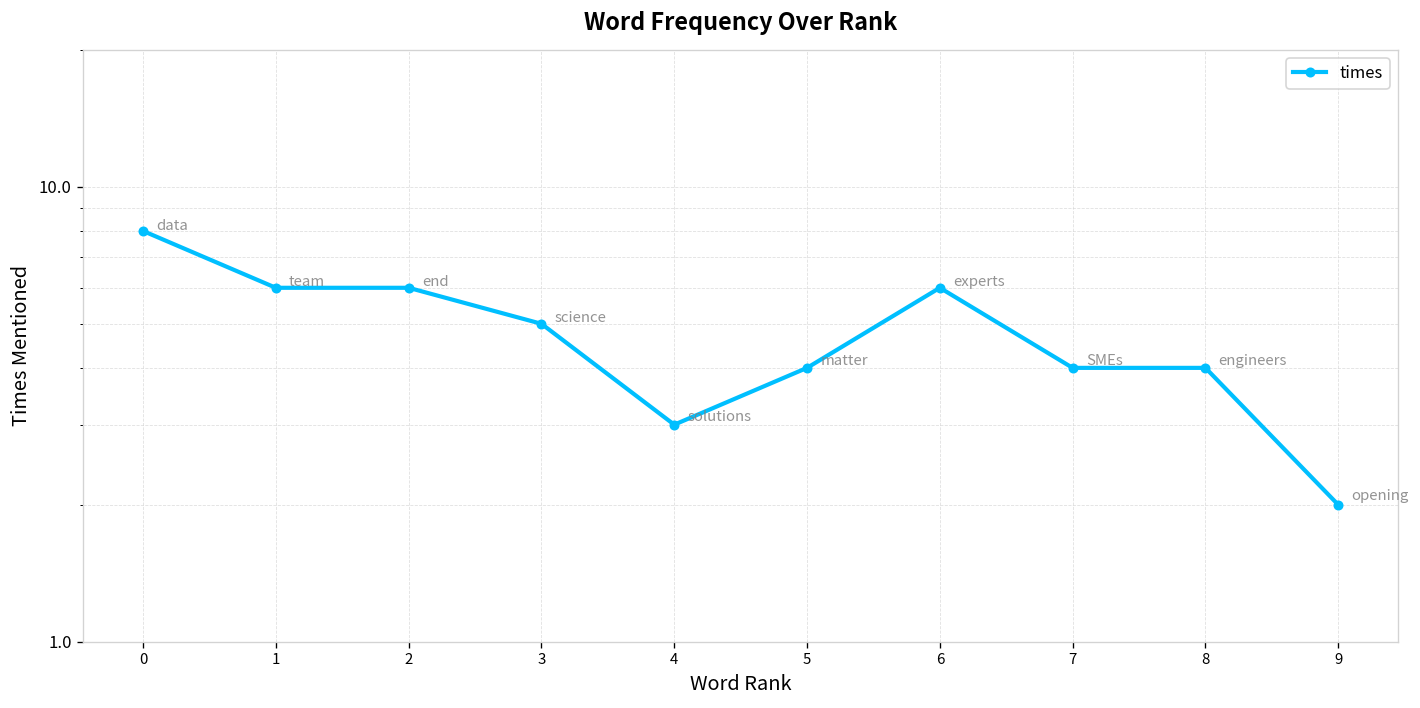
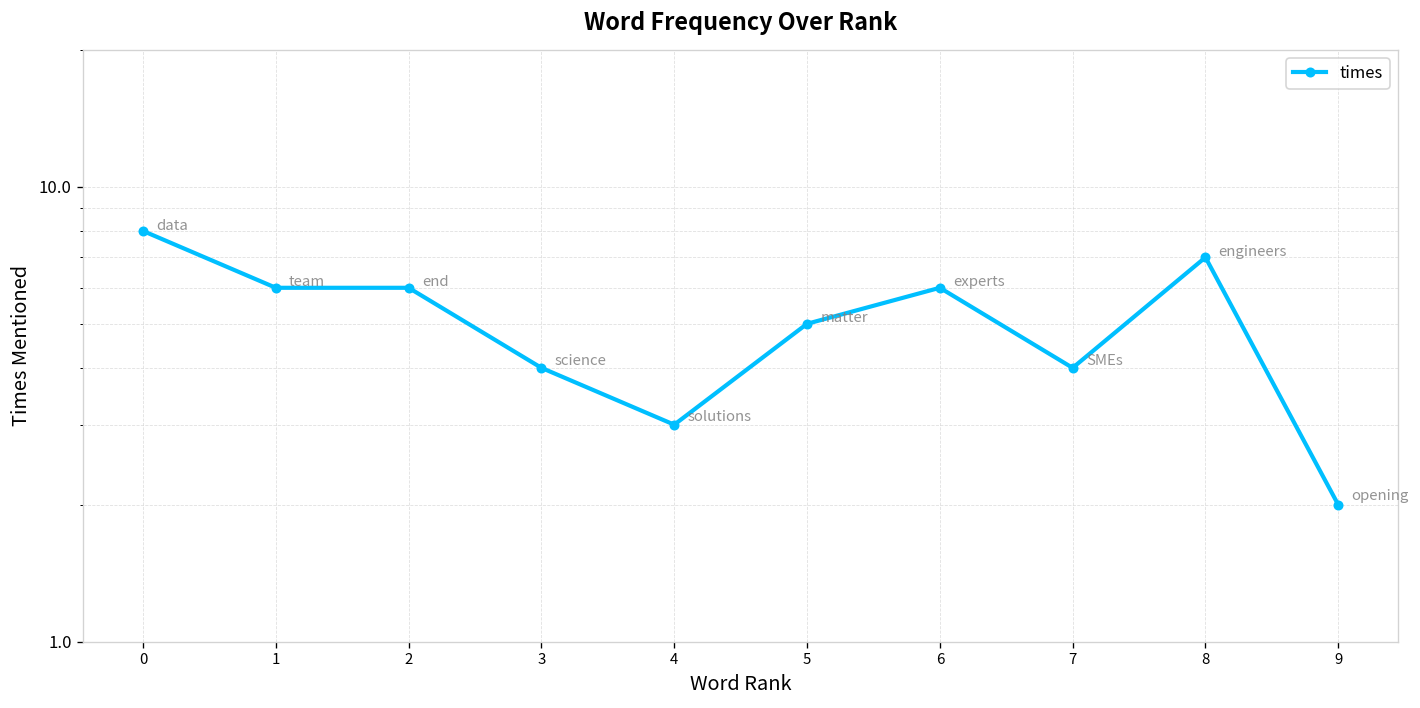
  {
    "0": 8,
    "1": 6,
    "2": 6,
-   "3": 5,
+   "3": 4,
    "4": 3,
-   "5": 4,
+   "5": 5,
    "6": 6,
    "7": 4,
-   "8": 4,
+   "8": 7,
    "9": 2
  }
